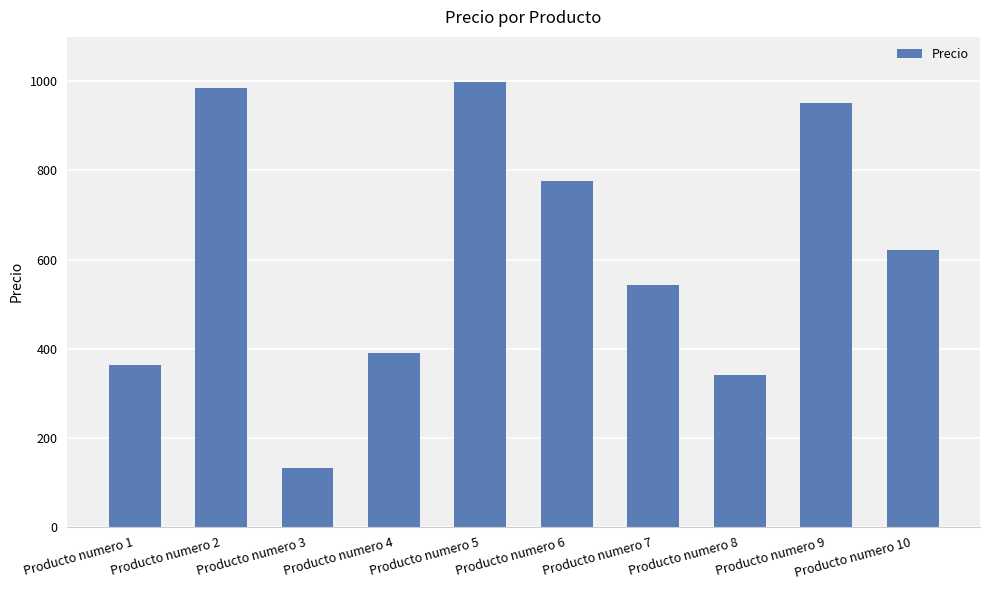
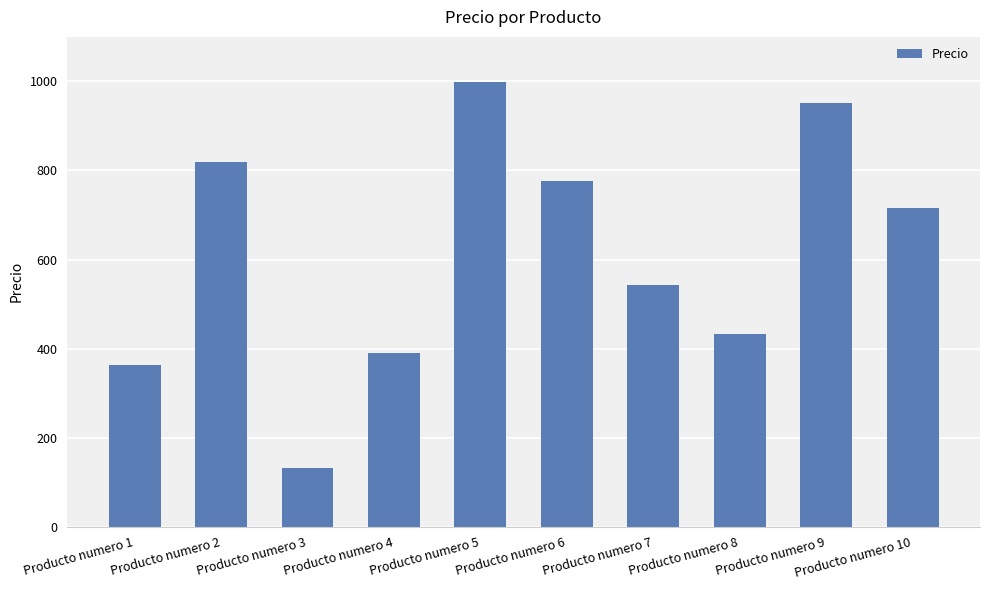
  {
    "Producto numero 1": 360,
-   "Producto numero 2": 990,
+   "Producto numero 2": 820,
    "Producto numero 3": 130,
    "Producto numero 4": 390,
    "Producto numero 5": 1000,
    "Producto numero 6": 780,
    "Producto numero 7": 540,
-   "Producto numero 8": 340,
+   "Producto numero 8": 430,
    "Producto numero 9": 950,
-   "Producto numero 10": 620
+   "Producto numero 10": 720
  }
